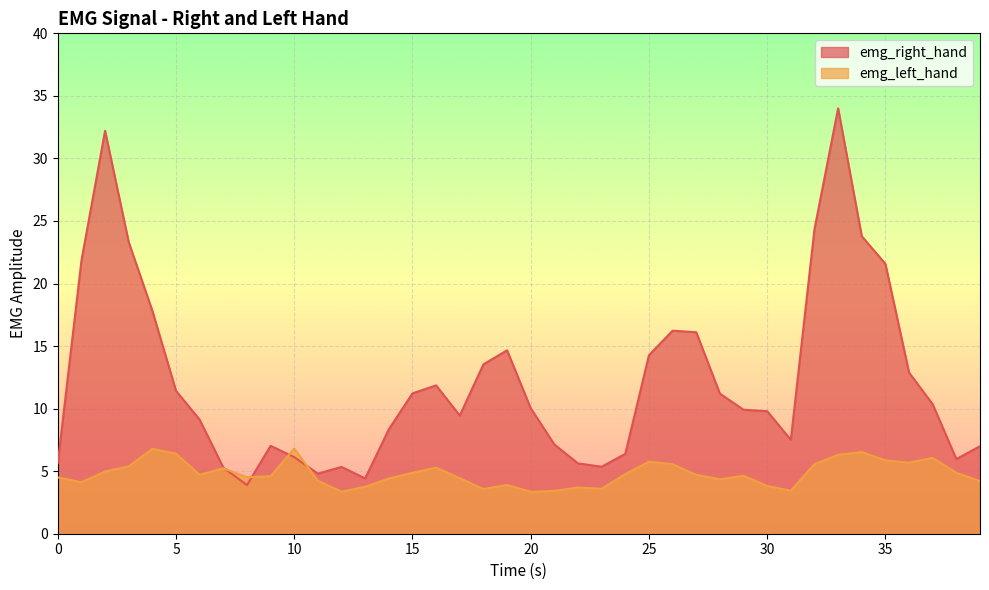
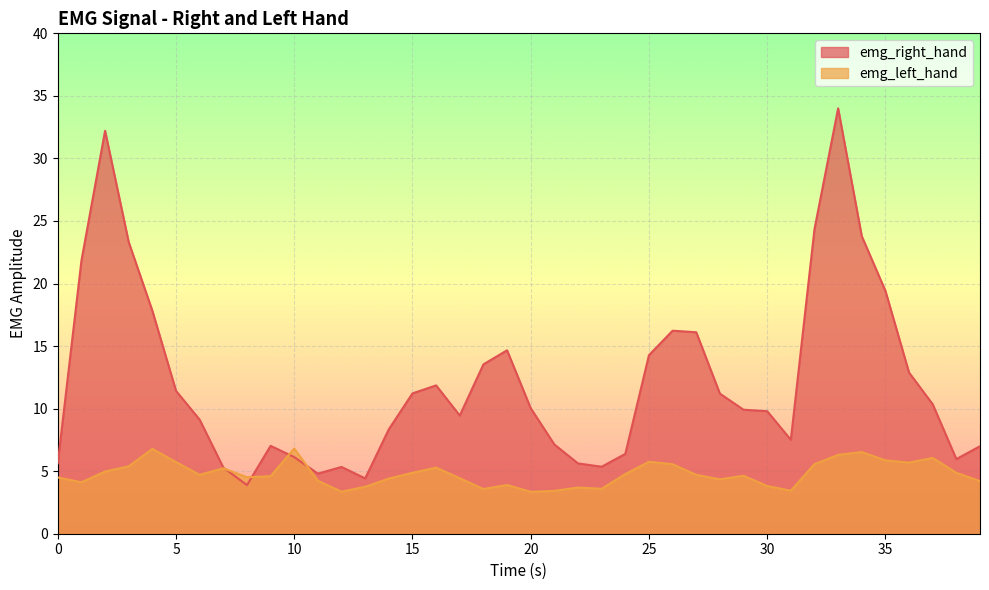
  {
    "emg_right_hand": {
      "0": 5.6,
      "5": 11.4,
      "10": 6.1,
      "15": 11.2,
      "20": 10.0,
      "25": 14.3,
      "30": 9.8,
-     "35": 21.6
+     "35": 19.4
    },
    "emg_left_hand": {
      "0": 4.5,
-     "5": 6.4,
+     "5": 5.7,
      "10": 6.8,
      "15": 4.9,
      "20": 3.4,
      "25": 5.8,
      "30": 3.8,
      "35": 5.9
    }
  }
